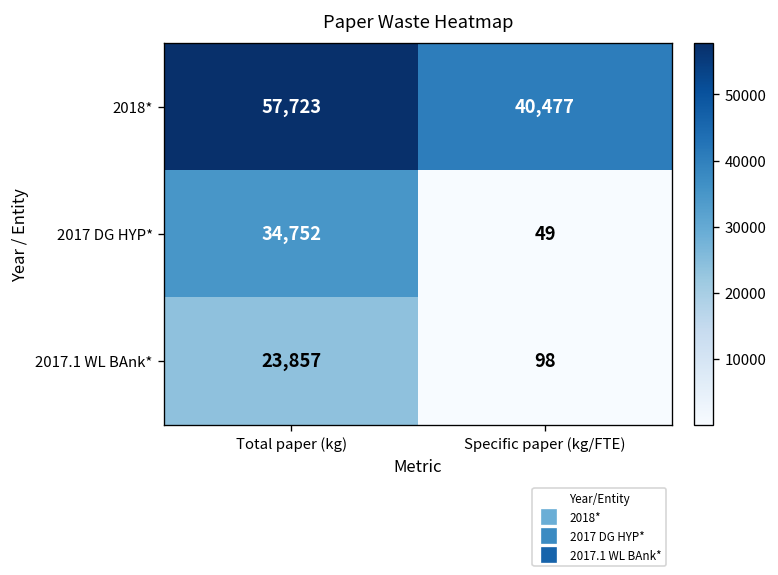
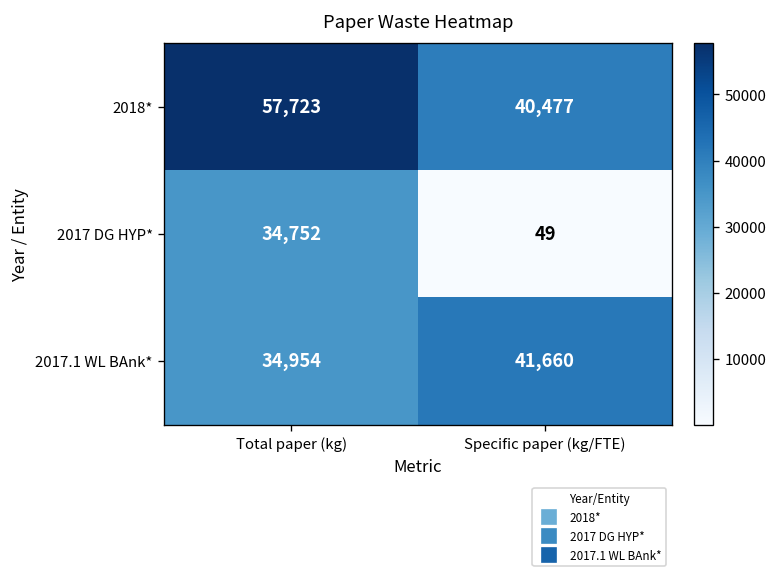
  {
    "2018*": {
      "Total paper (kg)": "57,723",
      "Specific paper (kg/FTE)": "40,477"
    },
    "2017 DG HYP*": {
      "Total paper (kg)": "34,752",
      "Specific paper (kg/FTE)": "49"
    },
    "2017.1 WL BAnk*": {
-     "Total paper (kg)": "23,857",
-     "Specific paper (kg/FTE)": "98"
+     "Total paper (kg)": "34,954",
+     "Specific paper (kg/FTE)": "41,660"
    }
  }
